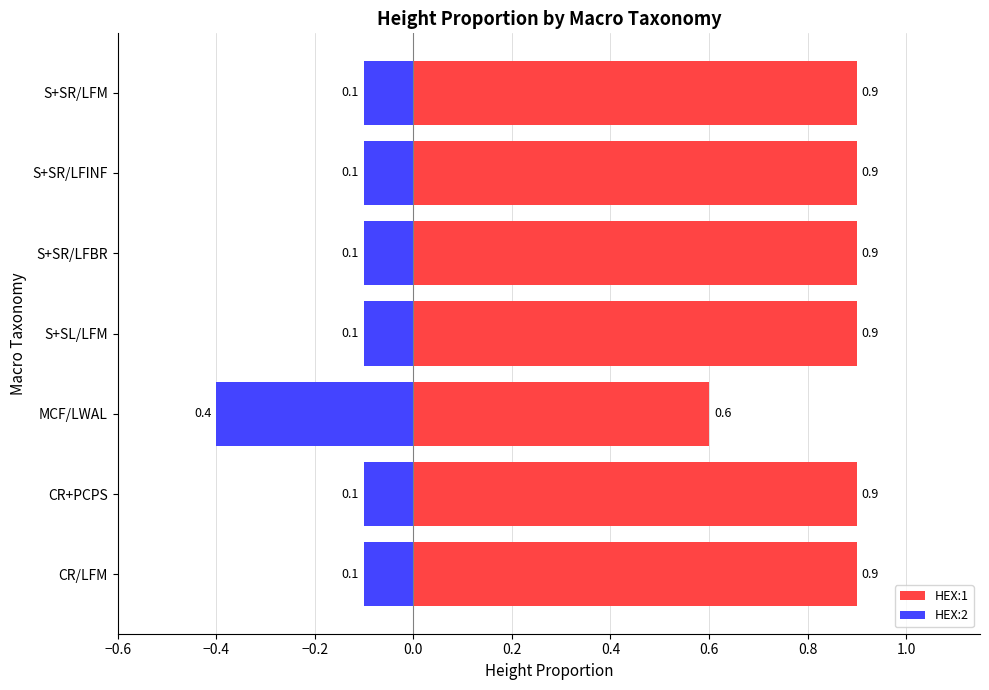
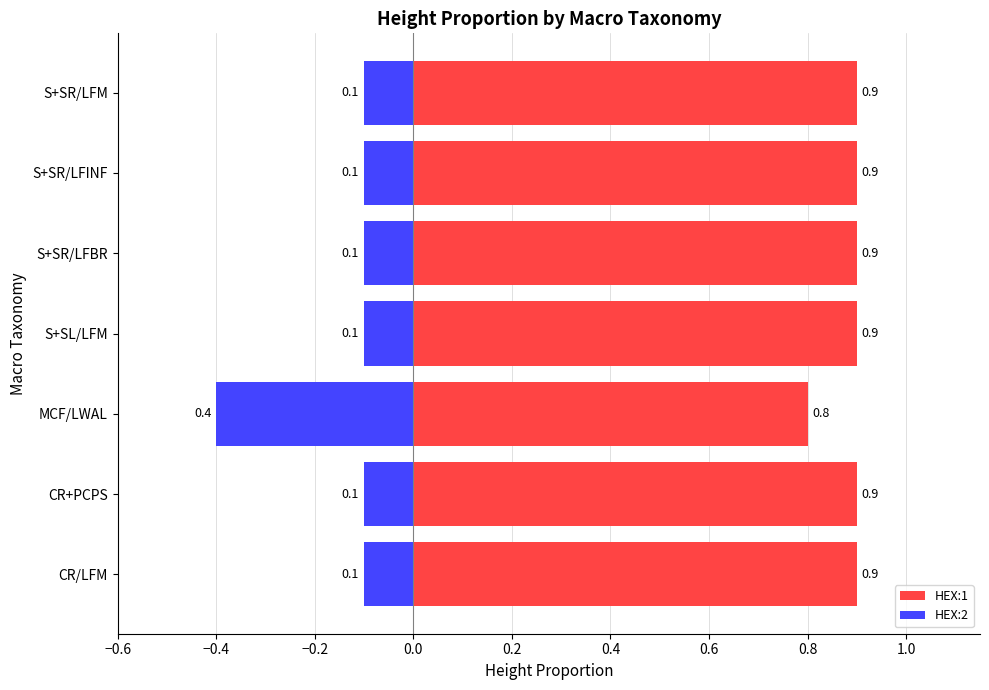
  {
    "HEX:1": {
      "S+SR/LFM": 0.9,
      "S+SR/LFINF": 0.9,
      "S+SR/LFBR": 0.9,
      "S+SL/LFM": 0.9,
-     "MCF/LWAL": 0.6,
+     "MCF/LWAL": 0.8,
      "CR+PCPS": 0.9,
      "CR/LFM": 0.9
    }
  }
